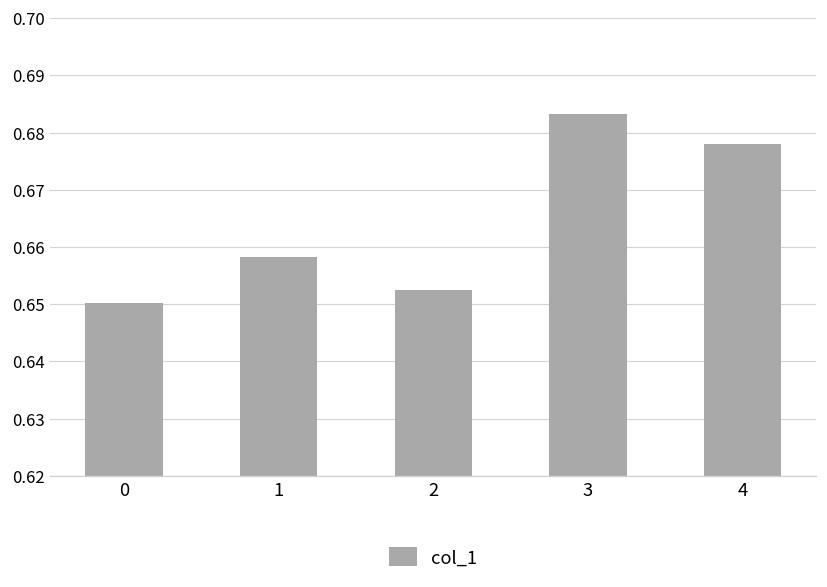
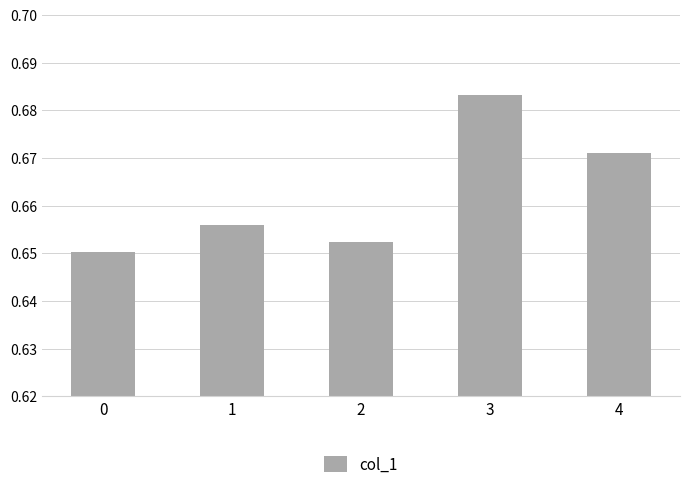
  {
    "0": 0.650,
-   "1": 0.658,
+   "1": 0.656,
    "2": 0.652,
    "3": 0.683,
-   "4": 0.678
+   "4": 0.671
  }
